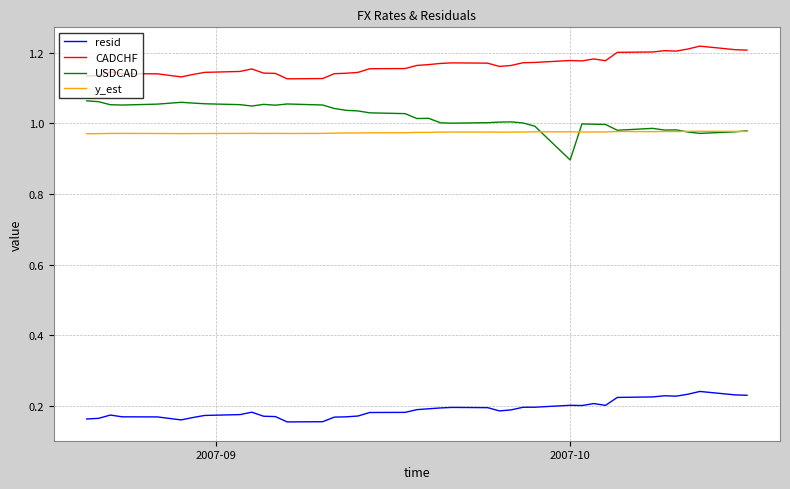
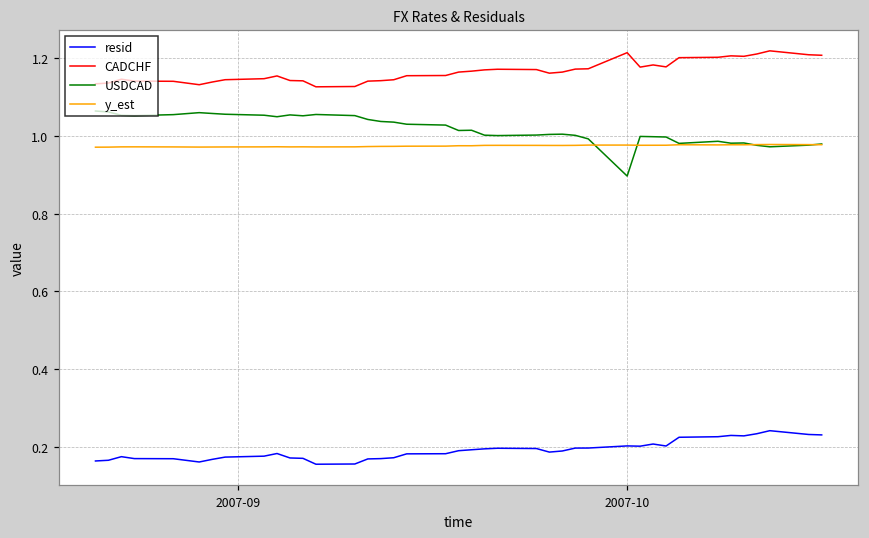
  {
    "resid": {
      "2007-10": 0.20
    },
    "CADCHF": {
-     "2007-10": 1.18
+     "2007-10": 1.21
    },
    "USDCAD": {
      "2007-10": 0.90
    },
    "y_est": {
      "2007-10": 0.98
    }
  }
